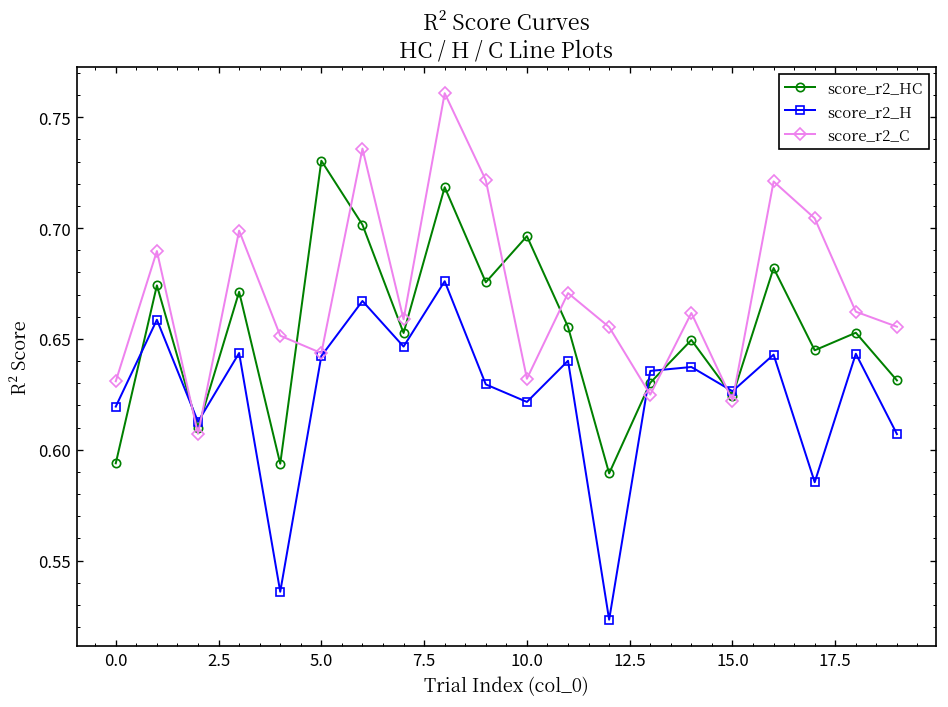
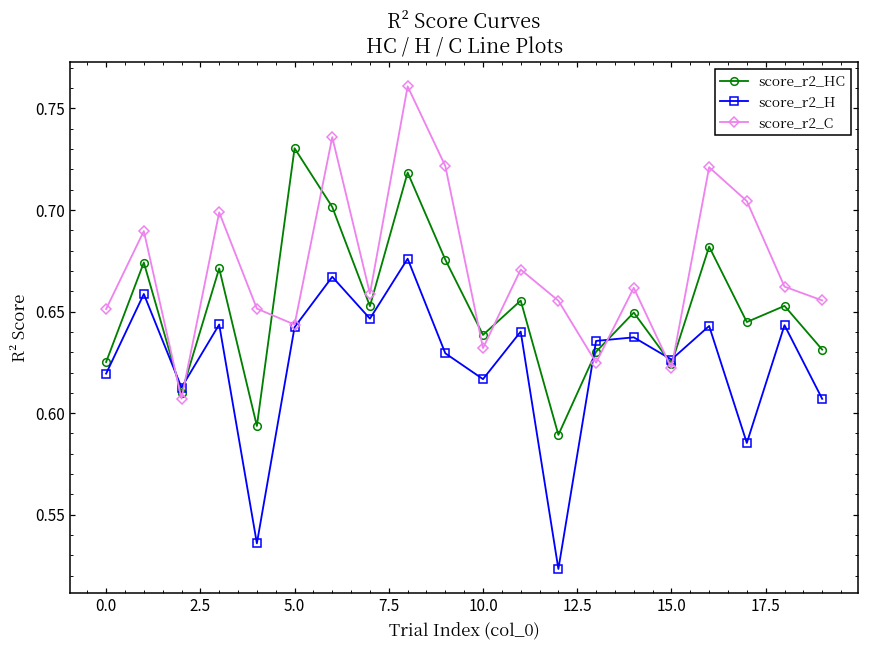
  {
    "score_r2_HC": {
-     "0.0": 0.594,
+     "0.0": 0.625,
      "5.0": 0.730,
-     "10.0": 0.696,
+     "10.0": 0.639,
      "15.0": 0.624
    },
    "score_r2_H": {
      "0.0": 0.619,
-     "10.0": 0.622,
+     "10.0": 0.617,
      "15.0": 0.626
    },
    "score_r2_C": {
-     "0.0": 0.631,
+     "0.0": 0.651,
      "10.0": 0.632,
      "15.0": 0.622
    }
  }
